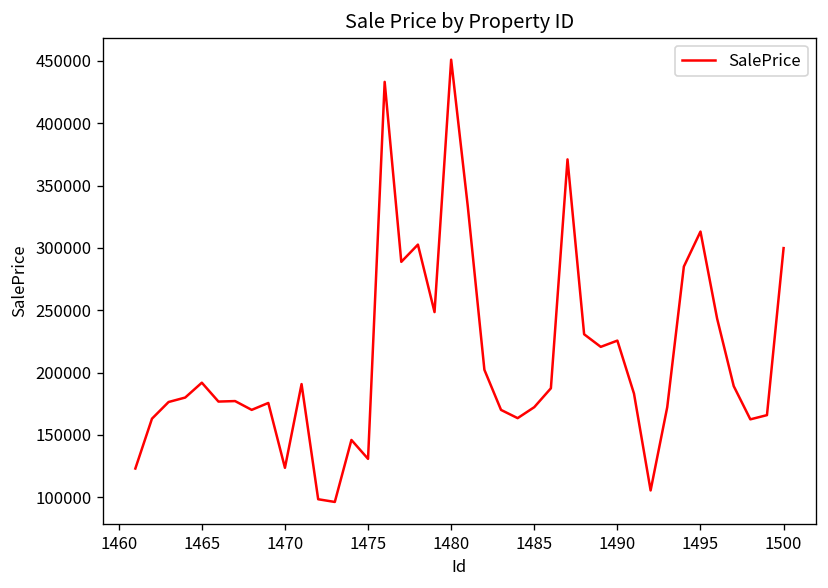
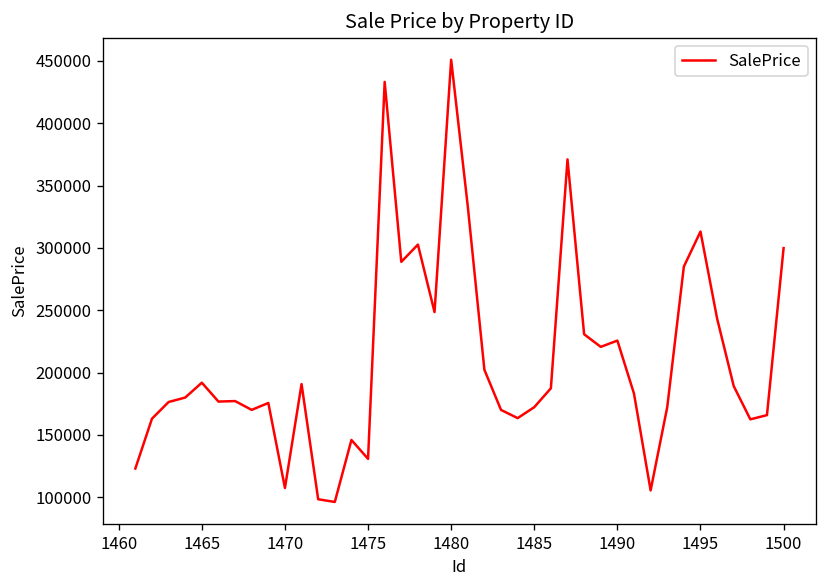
  {
    "1465": 192000,
-   "1470": 124000,
+   "1470": 107000,
    "1475": 131000,
    "1480": 451000,
    "1485": 172000,
    "1490": 226000,
    "1495": 313000,
    "1500": 300000
  }
